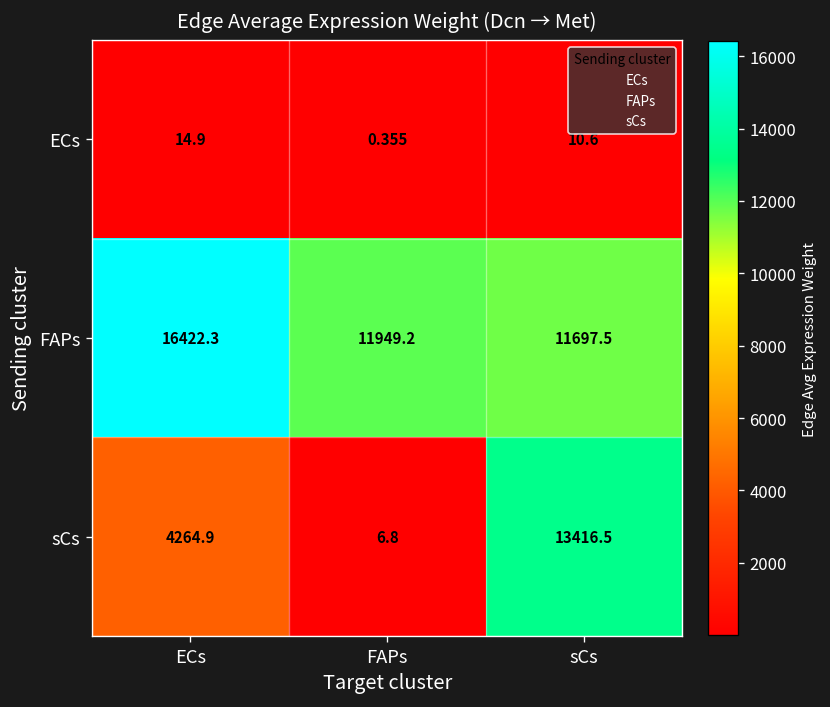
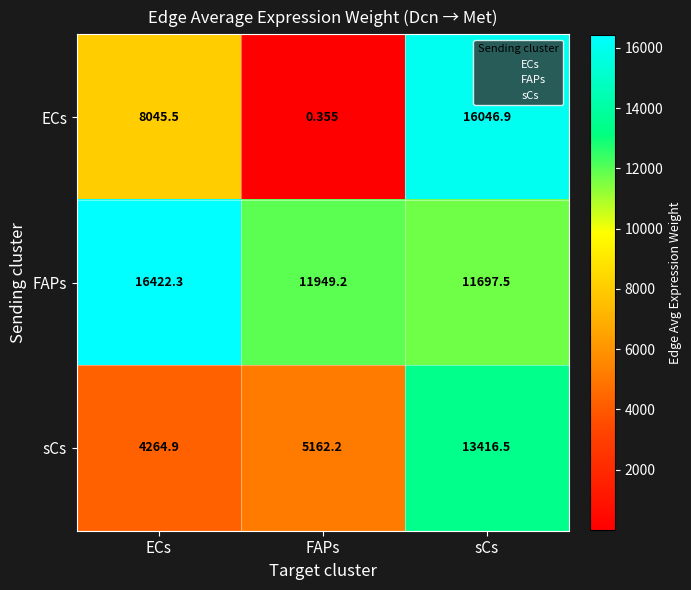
  {
    "ECs": {
-     "ECs": 14.9,
+     "ECs": 8045.5,
      "FAPs": 0.355,
-     "sCs": 10.6
+     "sCs": 16046.9
    },
    "FAPs": {
      "ECs": 16422.3,
      "FAPs": 11949.2,
      "sCs": 11697.5
    },
    "sCs": {
      "ECs": 4264.9,
-     "FAPs": 6.8,
+     "FAPs": 5162.2,
      "sCs": 13416.5
    }
  }
